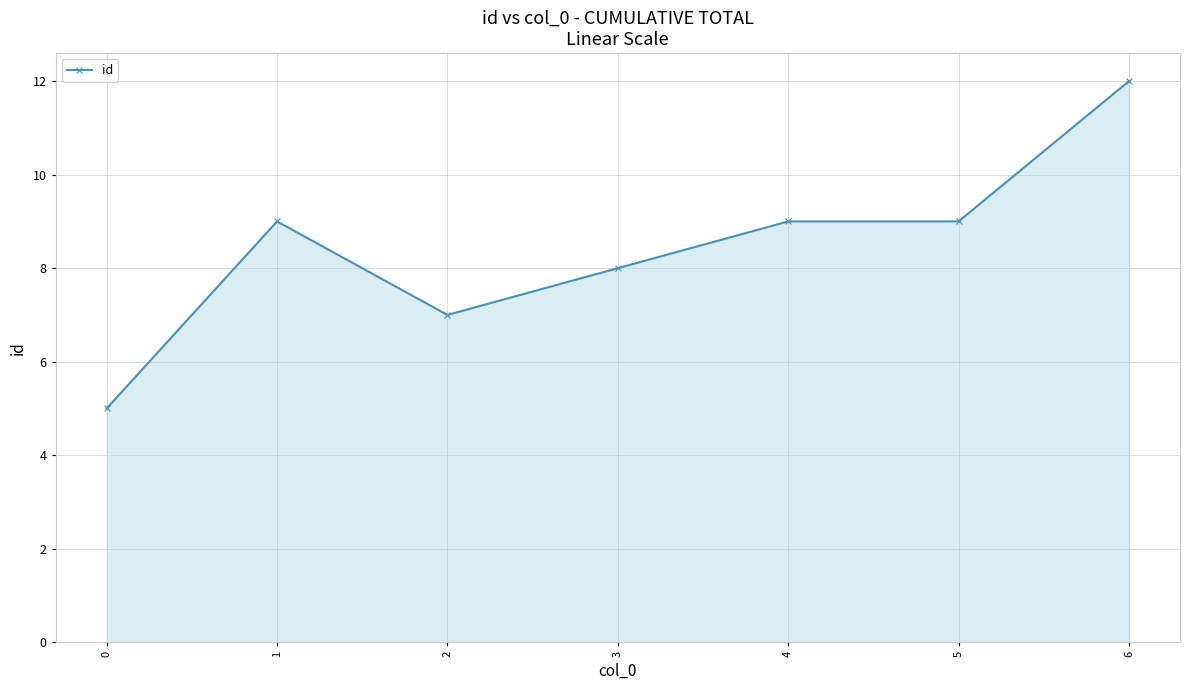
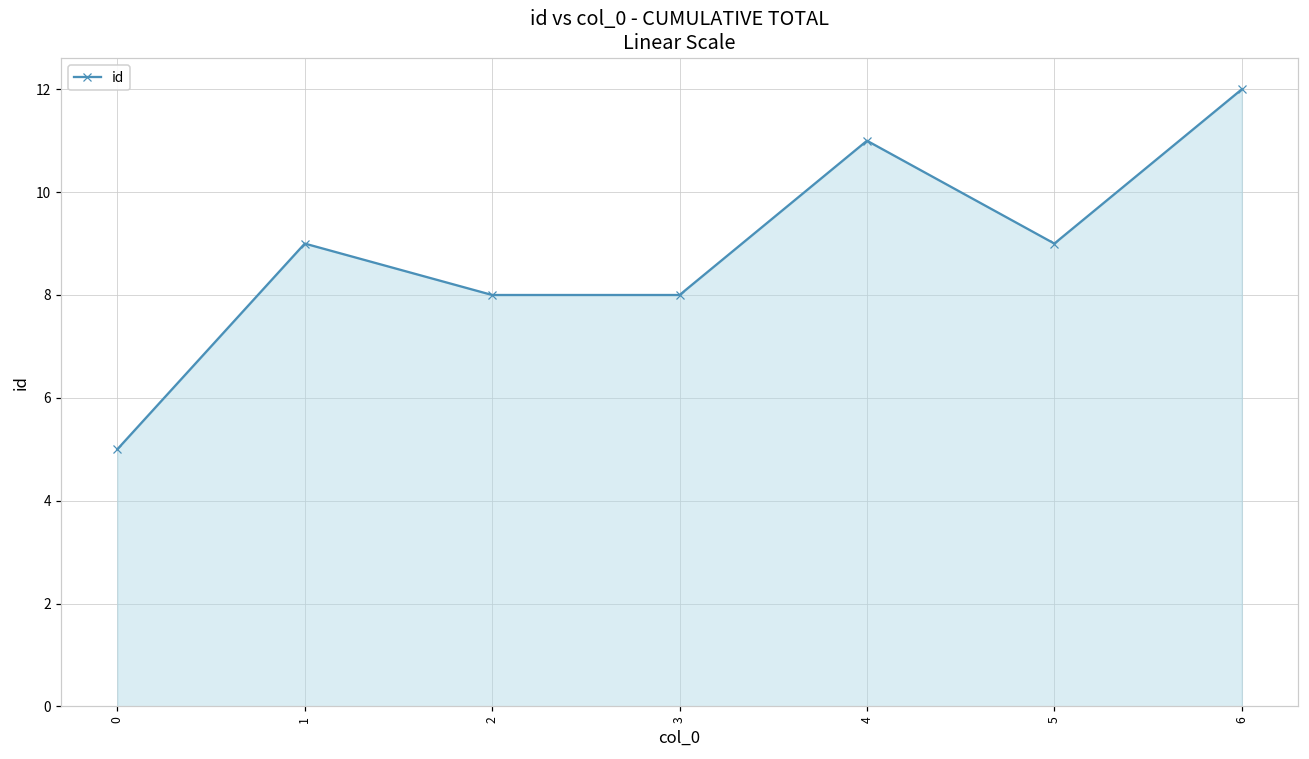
  {
    "0": 5,
    "1": 9,
-   "2": 7,
+   "2": 8,
    "3": 8,
-   "4": 9,
+   "4": 11,
    "5": 9,
    "6": 12
  }
